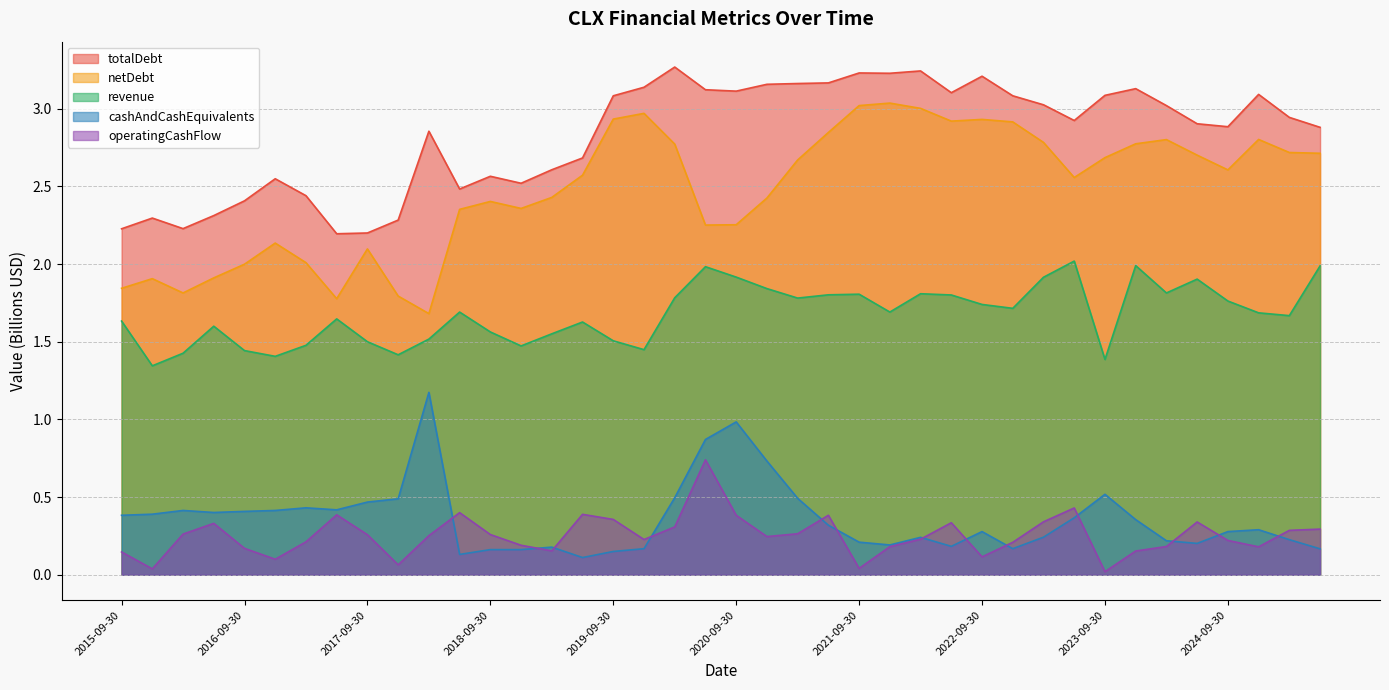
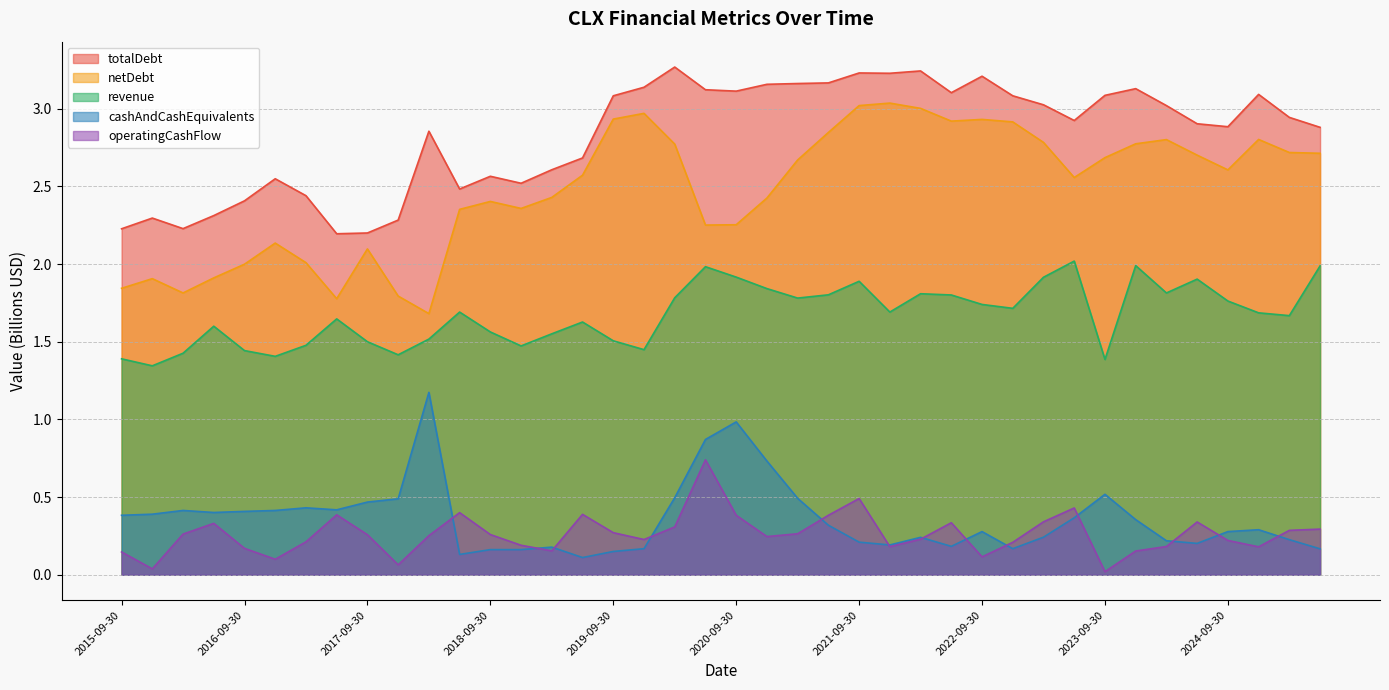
  {
    "totalDebt": {
      "2015-09-30": 2.23,
      "2016-09-30": 2.41,
      "2017-09-30": 2.20,
      "2018-09-30": 2.57,
      "2019-09-30": 3.08,
      "2020-09-30": 3.11,
      "2021-09-30": 3.23,
      "2022-09-30": 3.21,
      "2023-09-30": 3.09,
      "2024-09-30": 2.88
    },
    "netDebt": {
      "2015-09-30": 1.84,
      "2016-09-30": 2.00,
      "2017-09-30": 2.10,
      "2018-09-30": 2.40,
      "2019-09-30": 2.93,
      "2020-09-30": 2.25,
      "2021-09-30": 3.02,
      "2022-09-30": 2.93,
      "2023-09-30": 2.69,
      "2024-09-30": 2.61
    },
    "revenue": {
-     "2015-09-30": 1.63,
+     "2015-09-30": 1.39,
      "2016-09-30": 1.44,
      "2017-09-30": 1.50,
      "2018-09-30": 1.56,
      "2019-09-30": 1.51,
      "2020-09-30": 1.92,
-     "2021-09-30": 1.81,
+     "2021-09-30": 1.89,
      "2022-09-30": 1.74,
      "2023-09-30": 1.39,
      "2024-09-30": 1.76
    },
    "cashAndCashEquivalents": {
      "2015-09-30": 0.38,
      "2016-09-30": 0.41,
      "2017-09-30": 0.47,
      "2018-09-30": 0.16,
      "2019-09-30": 0.15,
      "2020-09-30": 0.98,
      "2021-09-30": 0.21,
      "2022-09-30": 0.28,
      "2023-09-30": 0.52,
      "2024-09-30": 0.28
    },
    "operatingCashFlow": {
      "2015-09-30": 0.15,
      "2016-09-30": 0.17,
      "2017-09-30": 0.26,
      "2018-09-30": 0.26,
-     "2019-09-30": 0.36,
+     "2019-09-30": 0.27,
      "2020-09-30": 0.38,
-     "2021-09-30": 0.04,
+     "2021-09-30": 0.49,
      "2022-09-30": 0.12,
      "2023-09-30": 0.02,
      "2024-09-30": 0.22
    }
  }
